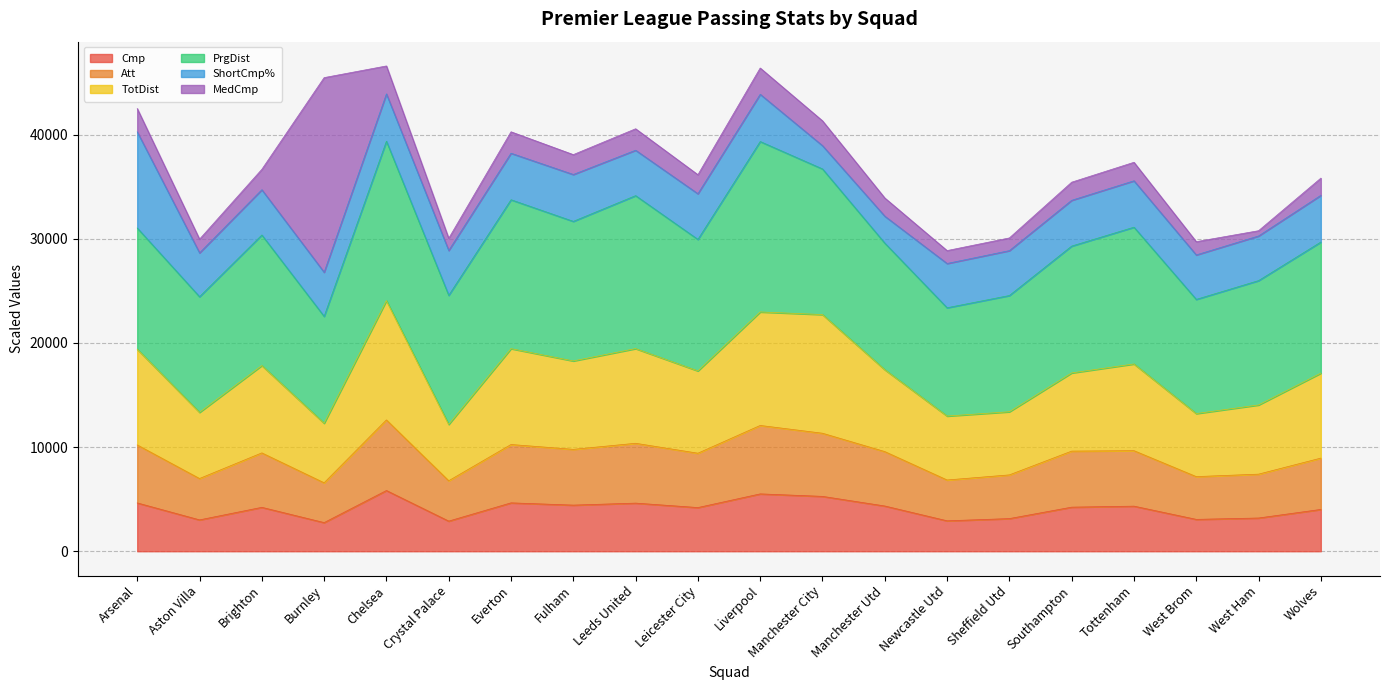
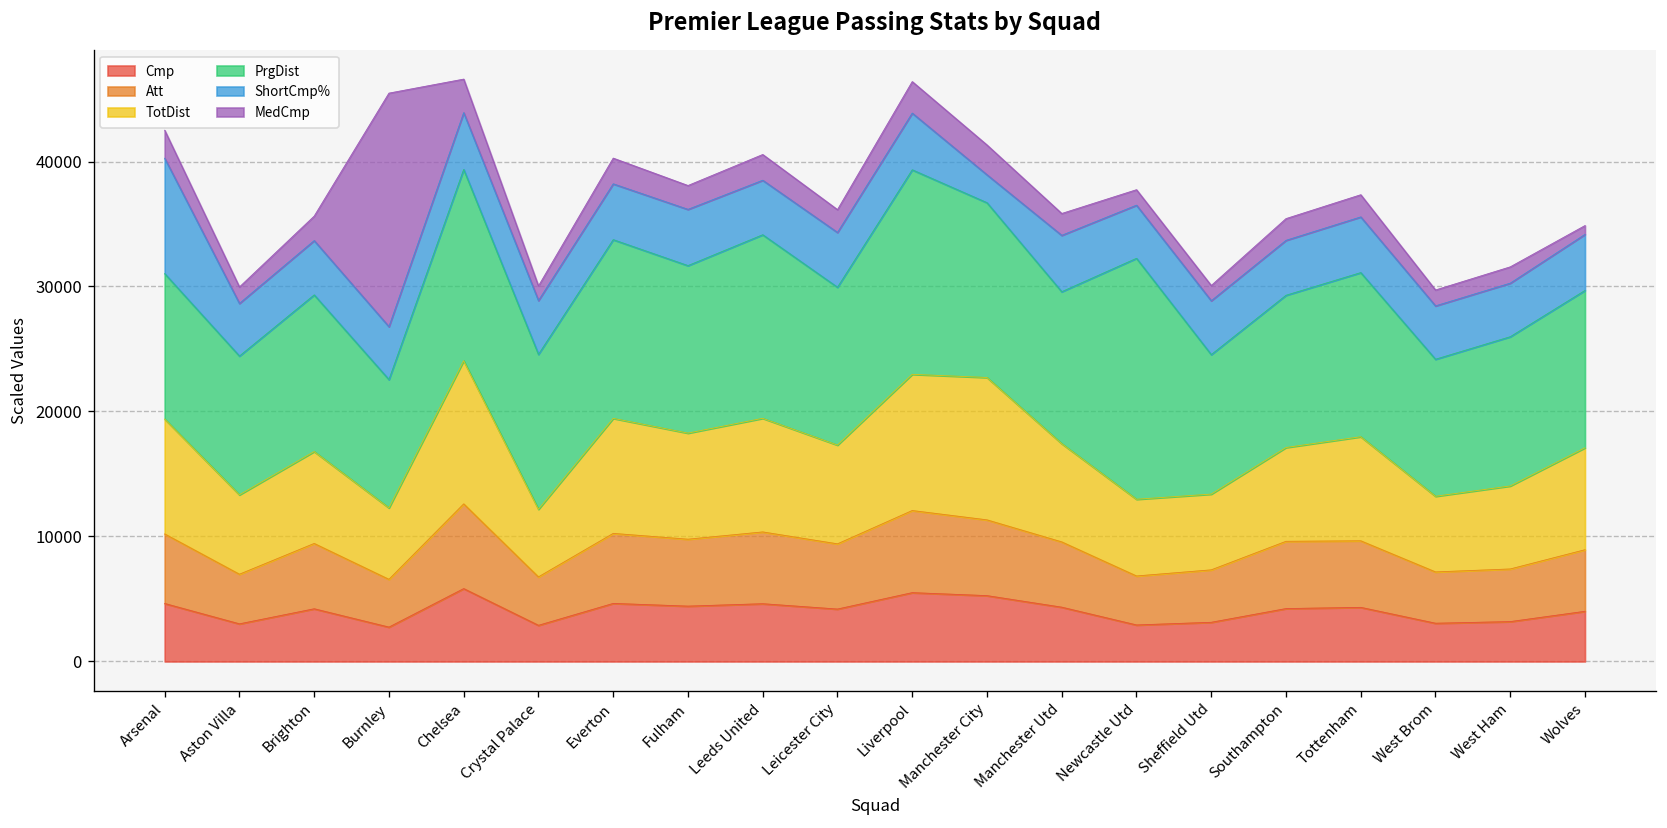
  {
    "TotDist": {
      "Arsenal": 9200,
      "Aston Villa": 6400,
-     "Brighton": 8400,
+     "Brighton": 7400,
      "Burnley": 5700,
      "Chelsea": 11500,
      "Crystal Palace": 5400,
      "Everton": 9200,
      "Fulham": 8500,
      "Leeds United": 9100,
      "Leicester City": 7900,
      "Liverpool": 10900,
      "Manchester City": 11400,
      "Manchester Utd": 7900,
      "Newcastle Utd": 6100,
      "Sheffield Utd": 6100,
      "Southampton": 7500,
      "Tottenham": 8300,
      "West Brom": 6100,
      "West Ham": 6600,
      "Wolves": 8200
    },
    "PrgDist": {
      "Arsenal": 11600,
      "Aston Villa": 11100,
      "Brighton": 12500,
      "Burnley": 10300,
      "Chelsea": 15300,
      "Crystal Palace": 12400,
      "Everton": 14300,
      "Fulham": 13400,
      "Leeds United": 14700,
      "Leicester City": 12600,
      "Liverpool": 16400,
      "Manchester City": 14000,
      "Manchester Utd": 12200,
-     "Newcastle Utd": 10400,
+     "Newcastle Utd": 19300,
      "Sheffield Utd": 11200,
      "Southampton": 12200,
      "Tottenham": 13100,
      "West Brom": 11000,
      "West Ham": 11900,
      "Wolves": 12600
    },
    "ShortCmp%": {
      "Arsenal": 9200,
      "Aston Villa": 4200,
      "Brighton": 4300,
      "Burnley": 4200,
      "Chelsea": 4500,
      "Crystal Palace": 4300,
      "Everton": 4500,
      "Fulham": 4500,
      "Leeds United": 4400,
      "Leicester City": 4400,
      "Liverpool": 4500,
      "Manchester City": 2200,
-     "Manchester Utd": 2600,
+     "Manchester Utd": 4500,
      "Newcastle Utd": 4300,
      "Sheffield Utd": 4300,
      "Southampton": 4400,
      "Tottenham": 4500,
      "West Brom": 4300,
      "West Ham": 4300,
      "Wolves": 4500
    },
    "MedCmp": {
      "Arsenal": 2200,
      "Aston Villa": 1300,
      "Brighton": 2000,
      "Burnley": 18700,
      "Chelsea": 2700,
      "Crystal Palace": 1200,
      "Everton": 2100,
      "Fulham": 1900,
      "Leeds United": 2100,
      "Leicester City": 1800,
      "Liverpool": 2500,
      "Manchester City": 2400,
      "Manchester Utd": 1700,
      "Newcastle Utd": 1200,
      "Sheffield Utd": 1200,
      "Southampton": 1700,
      "Tottenham": 1800,
      "West Brom": 1300,
-     "West Ham": 500,
-     "Wolves": 1700
+     "West Ham": 1300,
+     "Wolves": 700
    }
  }
